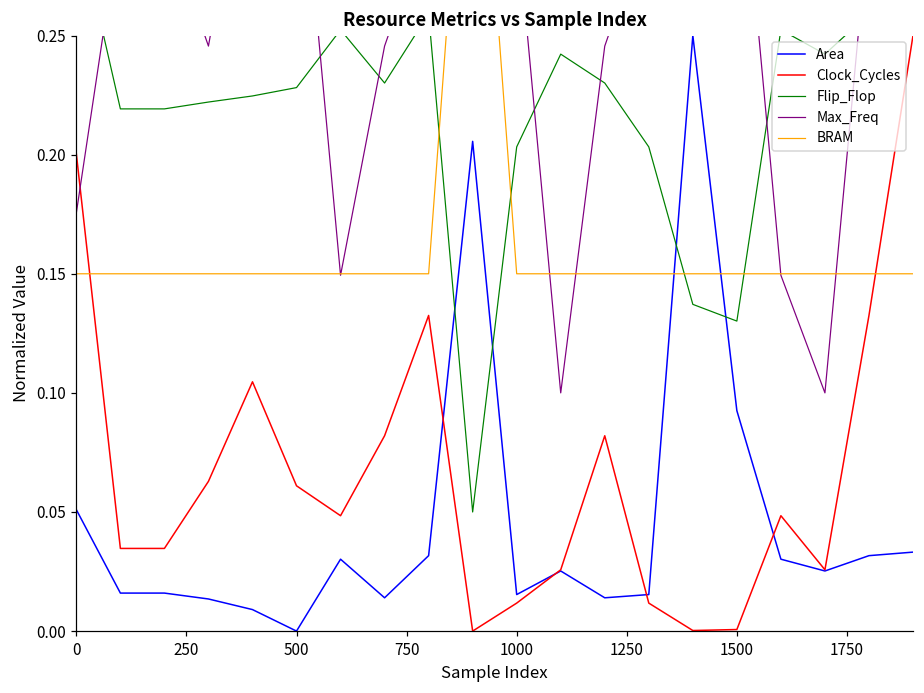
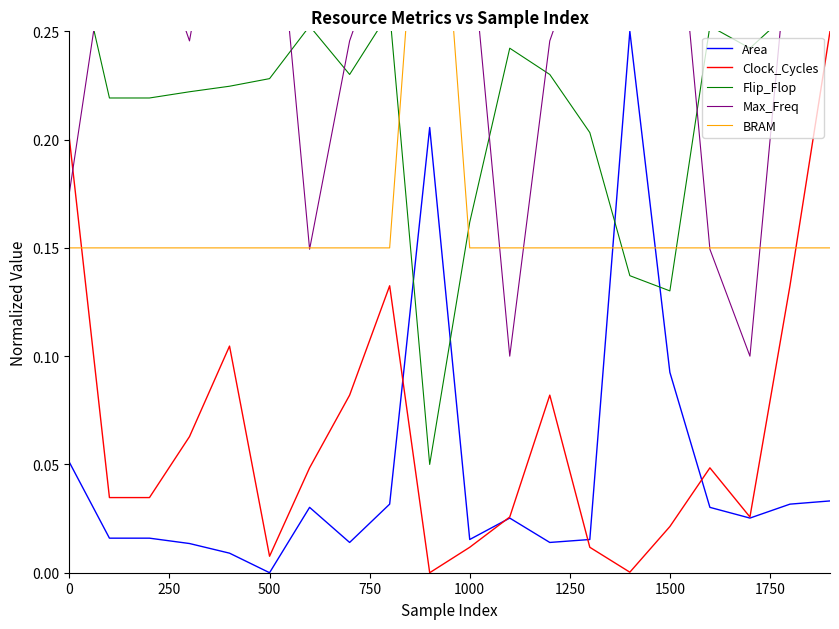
  {
    "Area": {
      "0": 0.051,
      "500": 0.000,
      "1000": 0.015,
      "1500": 0.093
    },
    "Clock_Cycles": {
      "0": 0.200,
-     "500": 0.061,
+     "500": 0.008,
      "1000": 0.012,
-     "1500": 0.001
+     "1500": 0.021
    },
    "Flip_Flop": {
      "500": 0.228,
-     "1000": 0.203,
+     "1000": 0.162,
      "1500": 0.130
    },
    "Max_Freq": {
      "0": 0.176
    },
    "BRAM": {
      "0": 0.150,
      "500": 0.150,
      "1000": 0.150,
      "1500": 0.150
    }
  }
